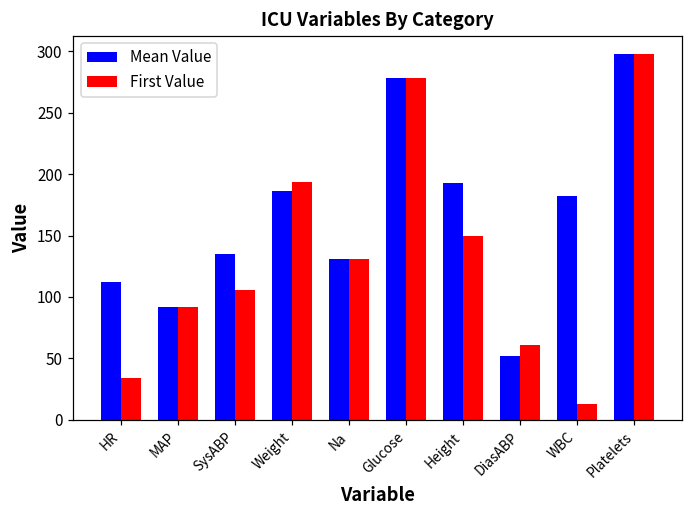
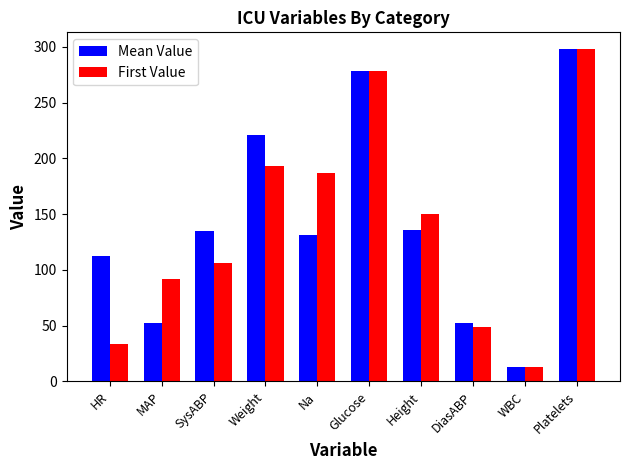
  {
    "Mean Value": {
      "HR": 112,
-     "MAP": 92,
+     "MAP": 53,
      "SysABP": 135,
-     "Weight": 186,
+     "Weight": 221,
      "Na": 131,
      "Glucose": 278,
-     "Height": 193,
+     "Height": 136,
      "DiasABP": 52,
-     "WBC": 182,
+     "WBC": 13,
      "Platelets": 298
    },
    "First Value": {
      "HR": 34,
      "MAP": 92,
      "SysABP": 106,
      "Weight": 193,
-     "Na": 131,
+     "Na": 187,
      "Glucose": 278,
      "Height": 150,
-     "DiasABP": 61,
+     "DiasABP": 48,
      "WBC": 13,
      "Platelets": 298
    }
  }
